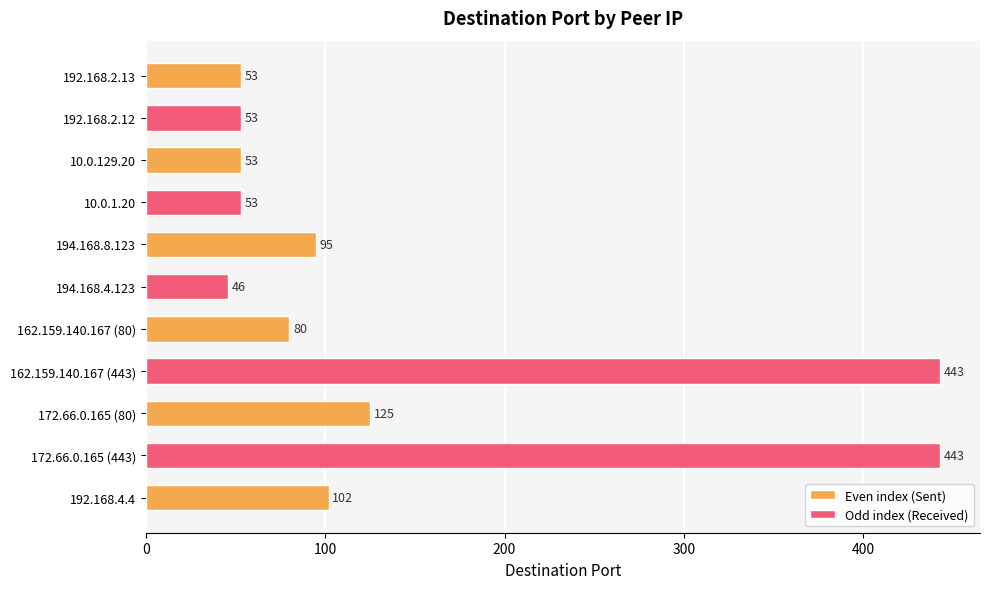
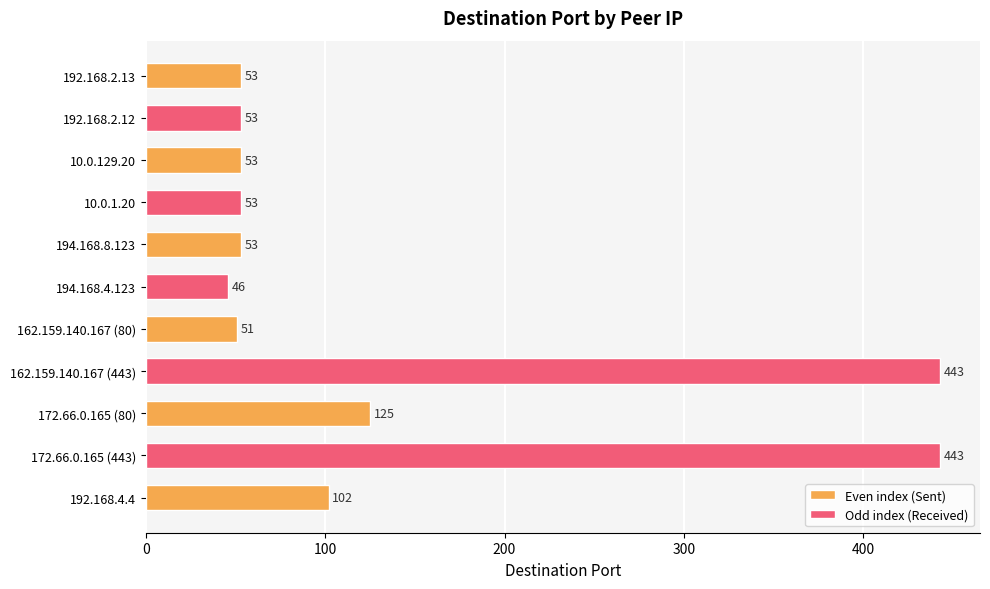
  {
    "Even index (Sent)": {
      "192.168.2.13": 53,
      "10.0.129.20": 53,
-     "194.168.8.123": 95,
-     "162.159.140.167 (80)": 80,
+     "194.168.8.123": 53,
+     "162.159.140.167 (80)": 51,
      "172.66.0.165 (80)": 125,
      "192.168.4.4": 102
    },
    "Odd index (Received)": {
      "192.168.2.12": 53,
      "10.0.1.20": 53,
      "194.168.4.123": 46,
      "162.159.140.167 (443)": 443,
      "172.66.0.165 (443)": 443
    }
  }
